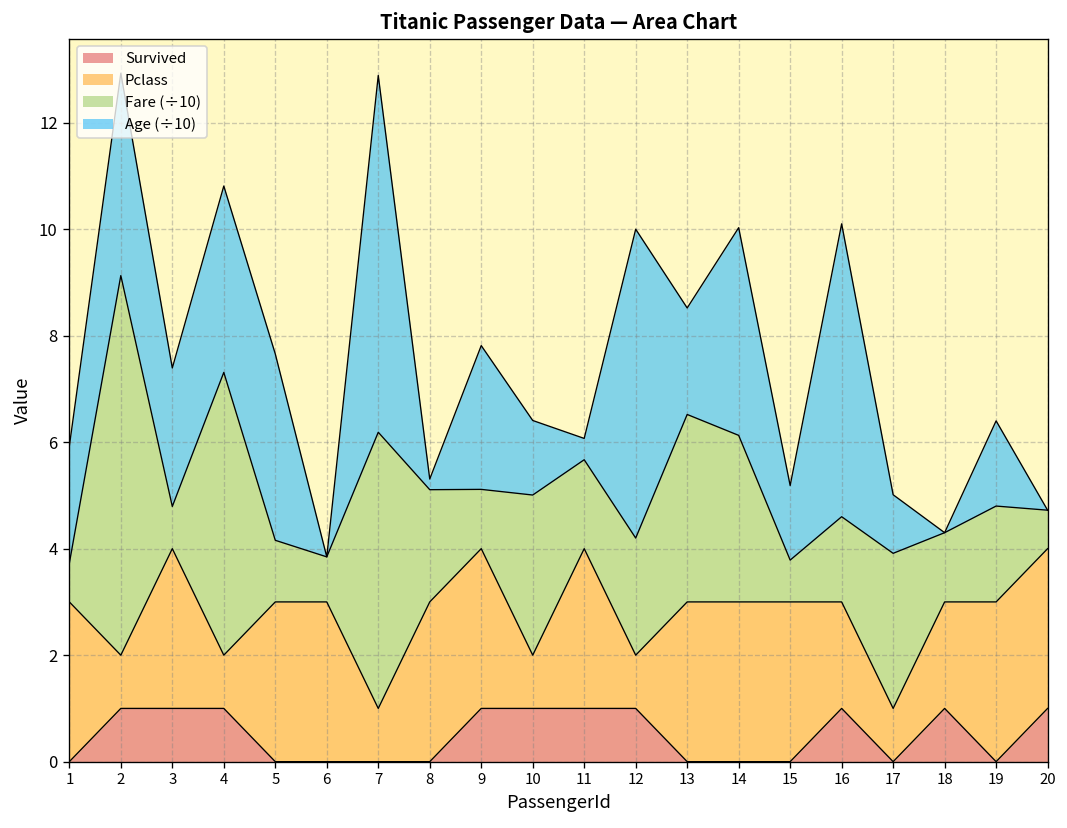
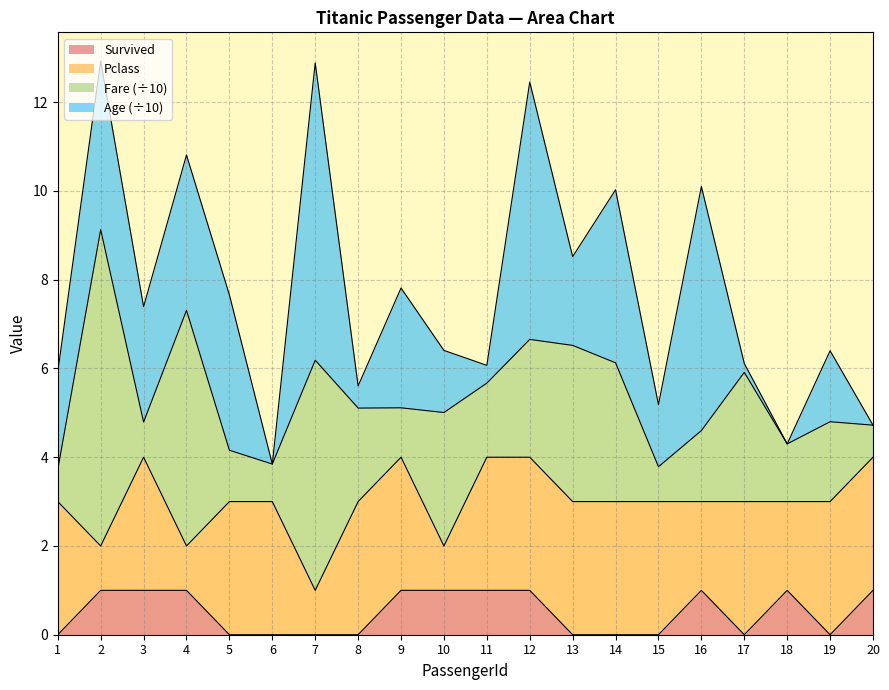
  {
    "Survived": {
      "1": 0.0,
      "2": 1.0,
      "3": 1.0,
      "4": 1.0,
      "5": 0.0,
      "6": 0.0,
      "7": 0.0,
      "8": 0.0,
      "9": 1.0,
      "10": 1.0,
      "11": 1.0,
      "12": 1.0,
      "13": 0.0,
      "14": 0.0,
      "15": 0.0,
      "16": 1.0,
      "17": 0.0,
      "18": 1.0,
      "19": 0.0,
      "20": 1.0
    },
    "Pclass": {
      "1": 3,
      "2": 2,
      "3": 4,
      "4": 2,
      "5": 3,
      "6": 3,
      "7": 1,
      "8": 3,
      "9": 4,
      "10": 2,
      "11": 4,
-     "12": 1,
+     "12": 3,
      "13": 3,
      "14": 3,
      "15": 3,
      "16": 3,
-     "17": 1,
+     "17": 3,
      "18": 3,
      "19": 3,
      "20": 4
    },
    "Fare (÷10)": {
      "1": 0.7,
      "2": 7.1,
      "3": 0.8,
      "4": 5.3,
      "5": 1.2,
      "7": 5.2,
      "8": 2.1,
      "9": 1.1,
      "10": 3.0,
      "11": 1.7,
-     "12": 2.2,
+     "12": 2.7,
      "13": 3.5,
      "14": 3.1,
      "15": 0.8,
      "16": 1.6,
      "17": 2.9,
      "19": 1.8
    },
    "Age (÷10)": {
      "1": 2.2,
      "3": 2.6,
      "4": 3.5,
      "5": 3.5,
      "7": 6.7,
-     "8": 0.2,
+     "8": 0.5,
      "9": 2.7,
      "10": 1.4,
      "11": 0.4,
      "12": 5.8,
      "13": 2.0,
      "14": 3.9,
      "15": 1.4,
      "16": 5.5,
-     "17": 1.1,
+     "17": 0.2,
      "19": 1.6
    }
  }
